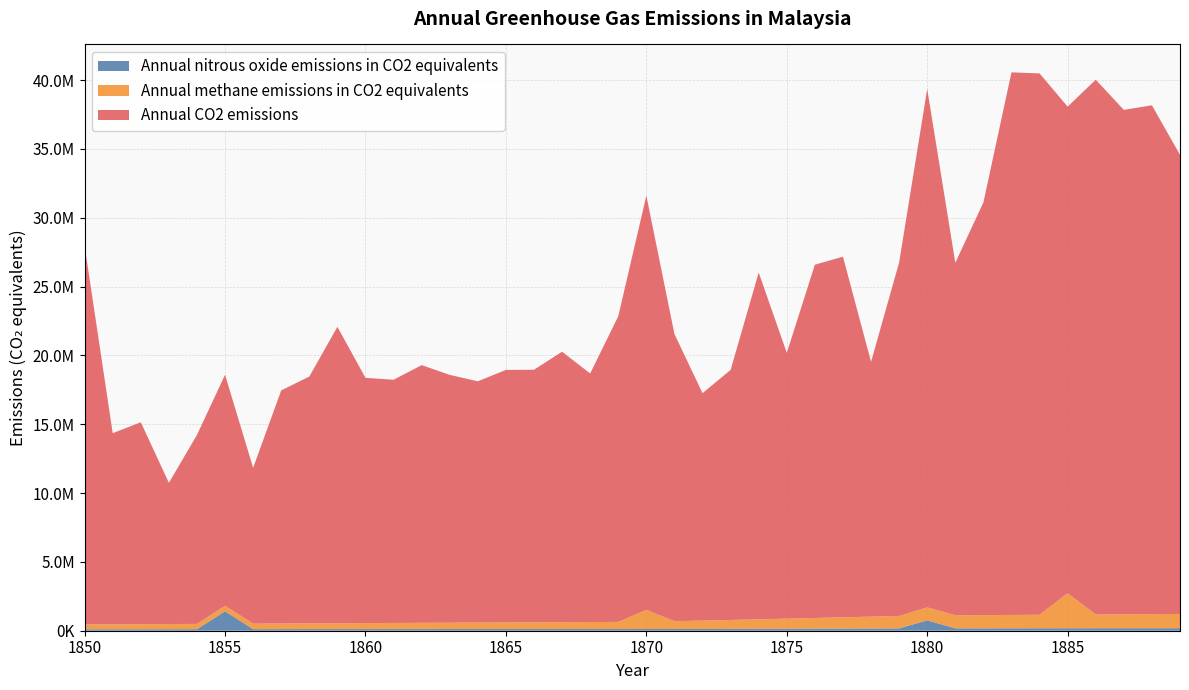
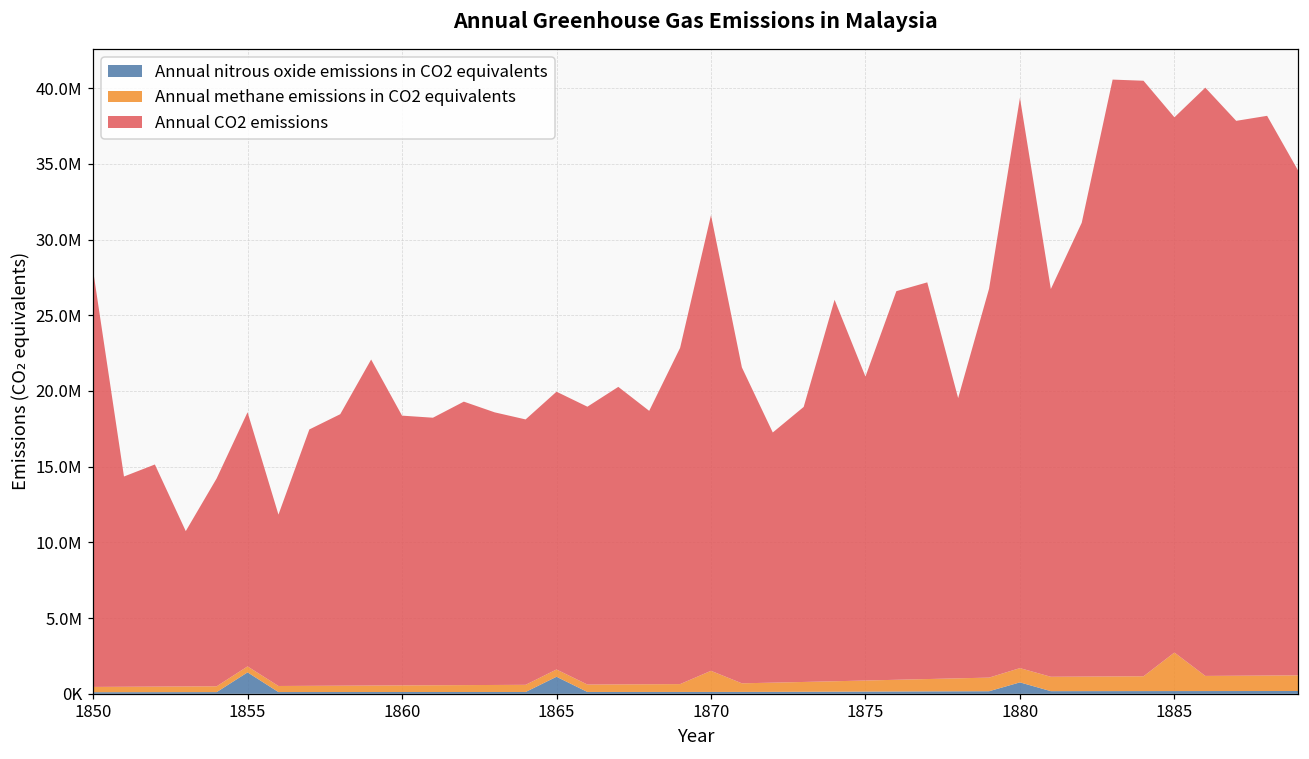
  {
    "Annual nitrous oxide emissions in CO2 equivalents": {
      "1855": 1400000,
-     "1865": 100000,
+     "1865": 1100000,
      "1880": 800000
    },
    "Annual methane emissions in CO2 equivalents": {
      "1850": 300000,
      "1855": 400000,
      "1860": 400000,
      "1865": 500000,
      "1870": 1400000,
      "1875": 700000,
      "1880": 900000,
      "1885": 2500000
    },
    "Annual CO2 emissions": {
      "1850": 27500000,
      "1855": 16800000,
      "1860": 17800000,
      "1865": 18300000,
      "1870": 30100000,
-     "1875": 19300000,
+     "1875": 20100000,
      "1880": 37700000,
      "1885": 35300000
    }
  }
